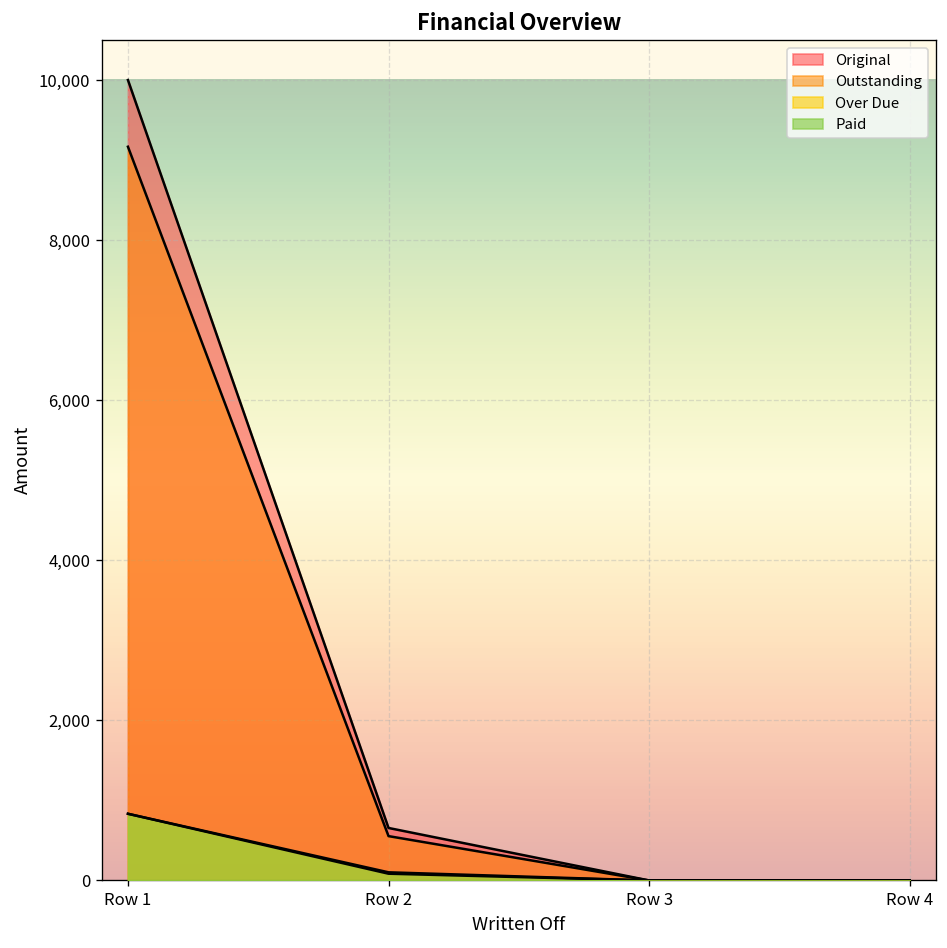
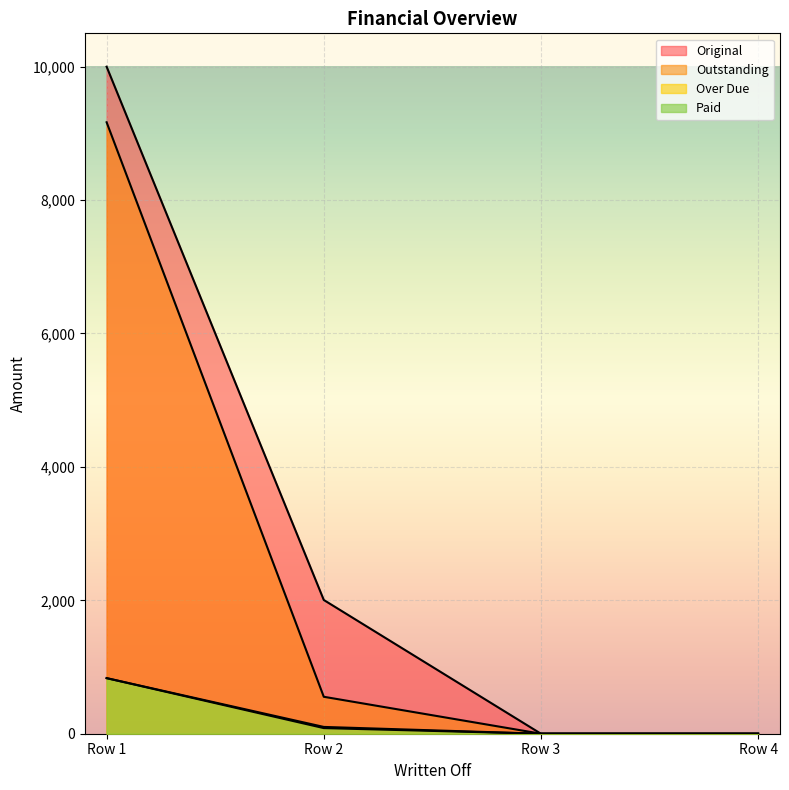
  {
    "Original": {
      "Row 1": "10,000",
-     "Row 2": "700"
+     "Row 2": "2,000"
    }
  }
